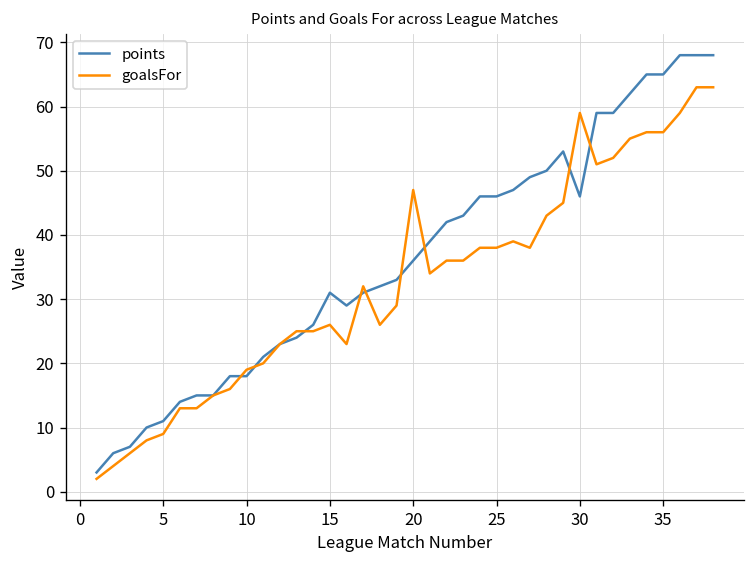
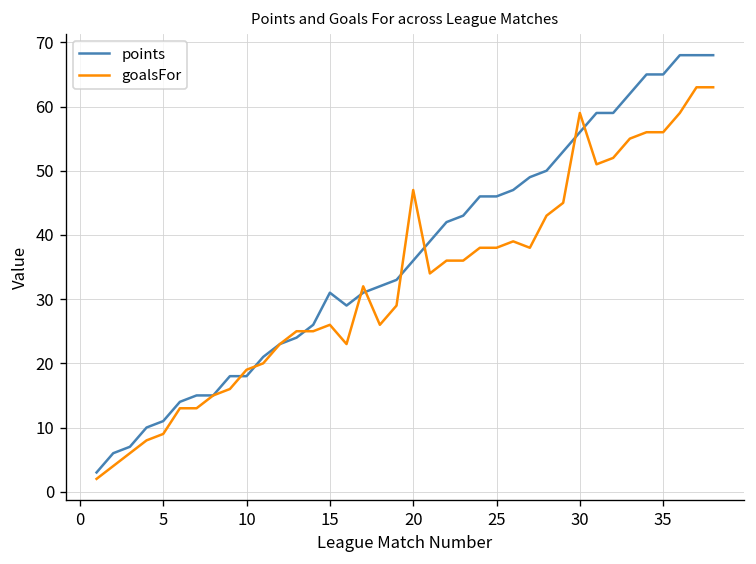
  {
    "points": {
      "5": 11,
      "10": 18,
      "15": 31,
      "20": 36,
      "25": 46,
-     "30": 46,
+     "30": 56,
      "35": 65
    },
    "goalsFor": {
      "5": 9,
      "10": 19,
      "15": 26,
      "20": 47,
      "25": 38,
      "30": 59,
      "35": 56
    }
  }
